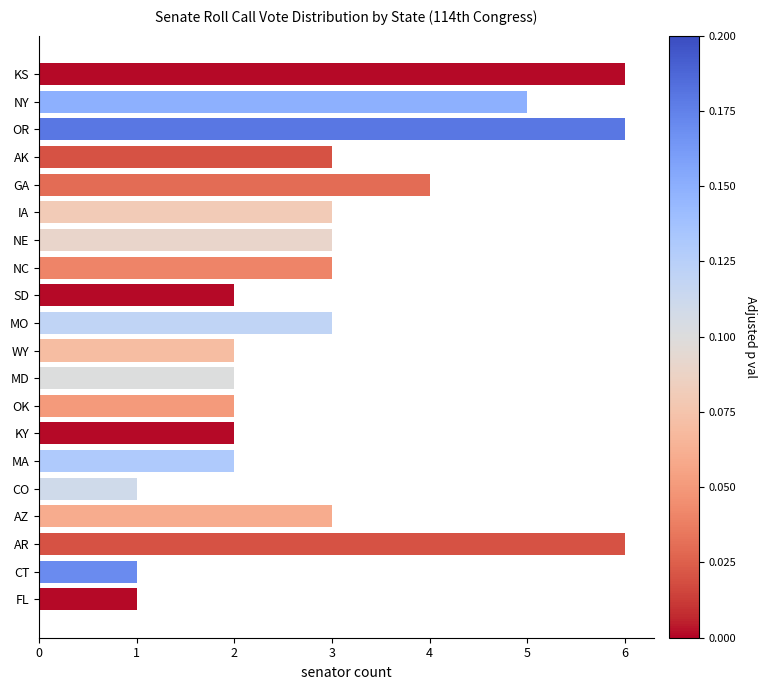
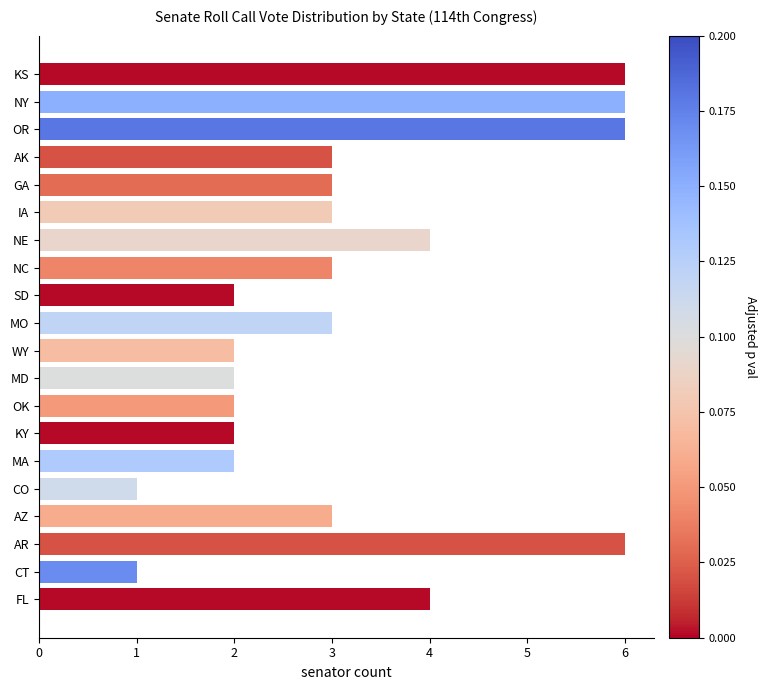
  {
    "KS": 6,
-   "NY": 5,
+   "NY": 6,
    "OR": 6,
    "AK": 3,
-   "GA": 4,
+   "GA": 3,
    "IA": 3,
-   "NE": 3,
+   "NE": 4,
    "NC": 3,
    "SD": 2,
    "MO": 3,
    "WY": 2,
    "MD": 2,
    "OK": 2,
    "KY": 2,
    "MA": 2,
    "CO": 1,
    "AZ": 3,
    "AR": 6,
    "CT": 1,
-   "FL": 1
+   "FL": 4
  }
